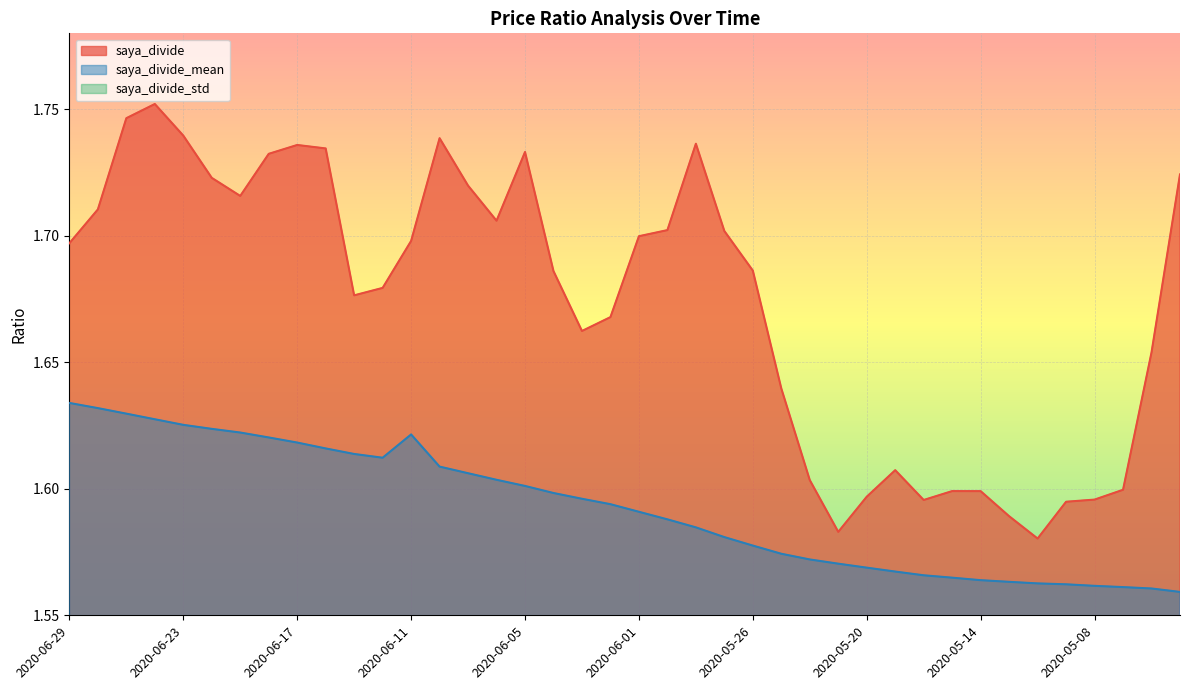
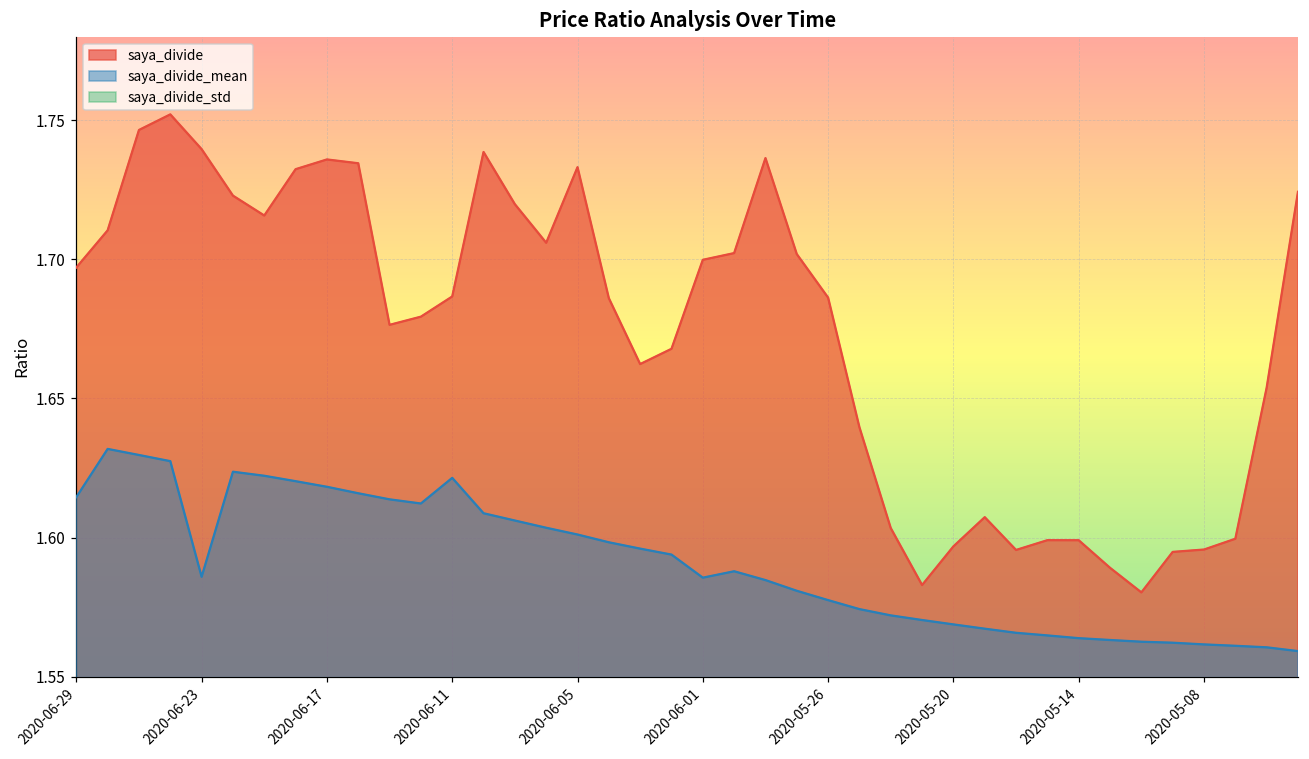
  {
    "saya_divide": {
      "2020-06-29": 1.697,
      "2020-06-23": 1.740,
      "2020-06-17": 1.736,
-     "2020-06-11": 1.698,
+     "2020-06-11": 1.687,
      "2020-06-05": 1.733,
      "2020-06-01": 1.700,
      "2020-05-26": 1.686,
      "2020-05-20": 1.597,
      "2020-05-14": 1.599,
      "2020-05-08": 1.596
    },
    "saya_divide_mean": {
-     "2020-06-29": 1.634,
-     "2020-06-23": 1.625,
+     "2020-06-29": 1.615,
+     "2020-06-23": 1.586,
      "2020-06-17": 1.618,
      "2020-06-11": 1.621,
      "2020-06-05": 1.601,
-     "2020-06-01": 1.591,
+     "2020-06-01": 1.586,
      "2020-05-26": 1.578,
      "2020-05-20": 1.569,
      "2020-05-14": 1.564,
      "2020-05-08": 1.562
    }
  }
